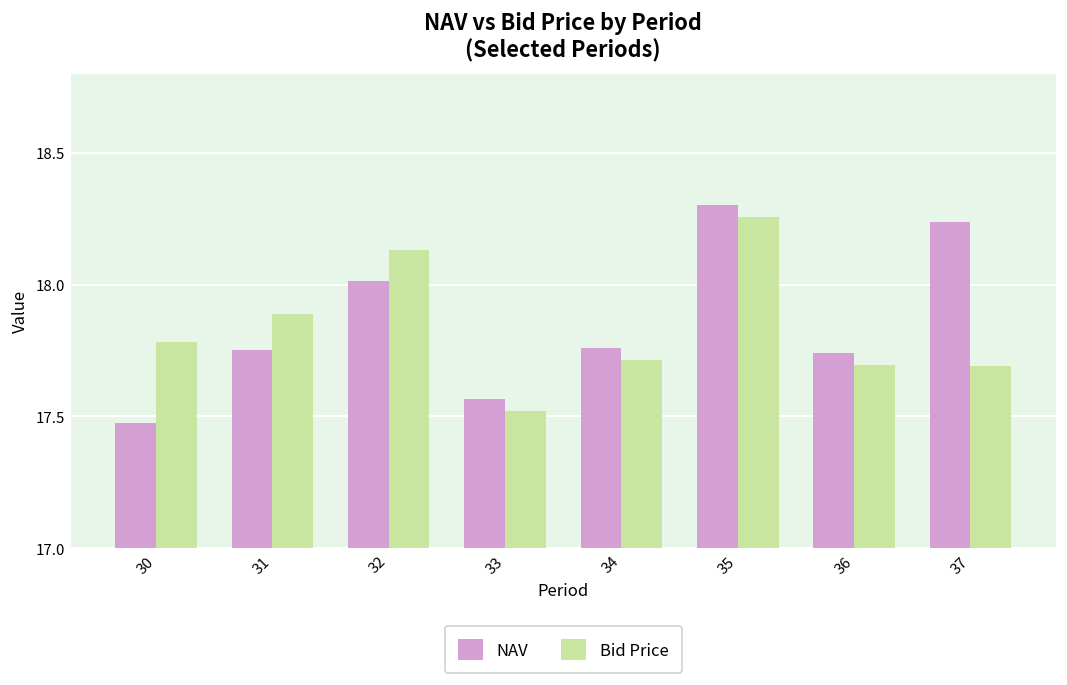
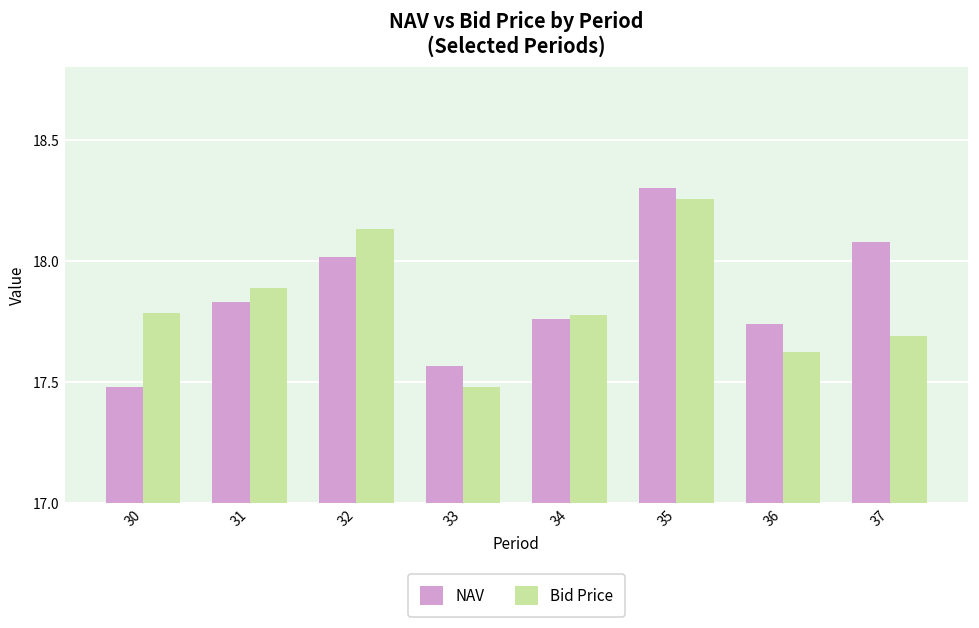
  {
    "NAV": {
      "30": 17.48,
-     "31": 17.75,
+     "31": 17.83,
      "32": 18.01,
      "33": 17.57,
      "34": 17.76,
      "35": 18.30,
      "36": 17.74,
-     "37": 18.24
+     "37": 18.08
    },
    "Bid Price": {
      "30": 17.78,
      "31": 17.89,
      "32": 18.13,
-     "33": 17.52,
-     "34": 17.71,
+     "33": 17.48,
+     "34": 17.78,
      "35": 18.26,
-     "36": 17.70,
+     "36": 17.62,
      "37": 17.69
    }
  }
